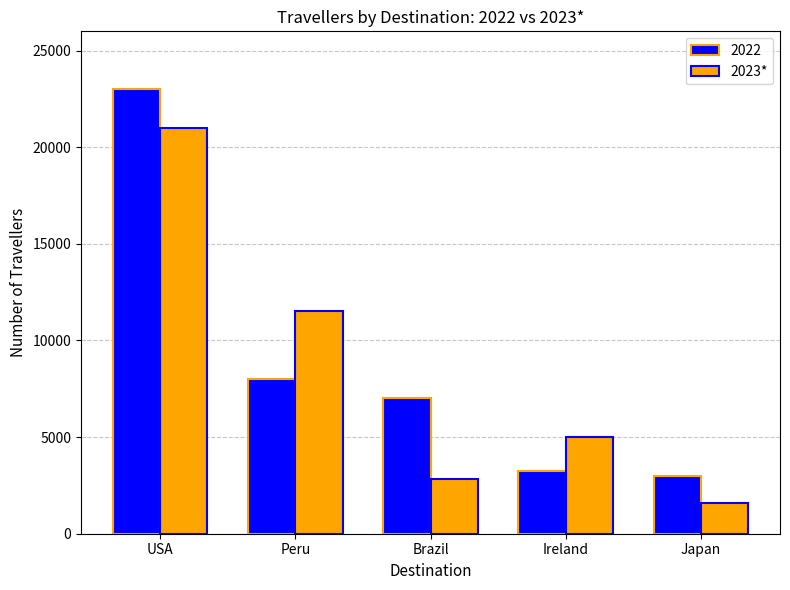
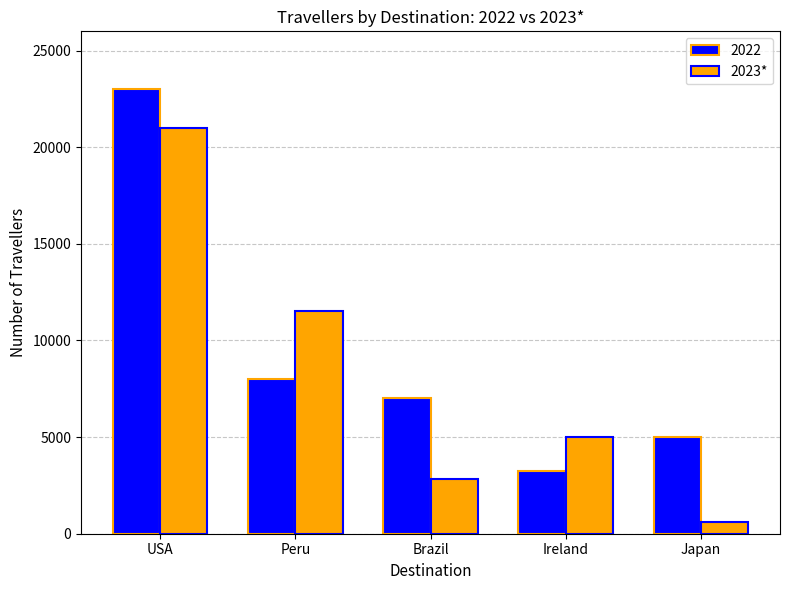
  {
    "2022": {
      "USA": 23000,
      "Peru": 8000,
      "Brazil": 7000,
      "Ireland": 3200,
-     "Japan": 3000
+     "Japan": 5000
    },
    "2023*": {
      "USA": 21000,
      "Peru": 11500,
      "Brazil": 2900,
      "Ireland": 5000,
-     "Japan": 1600
+     "Japan": 600
    }
  }
